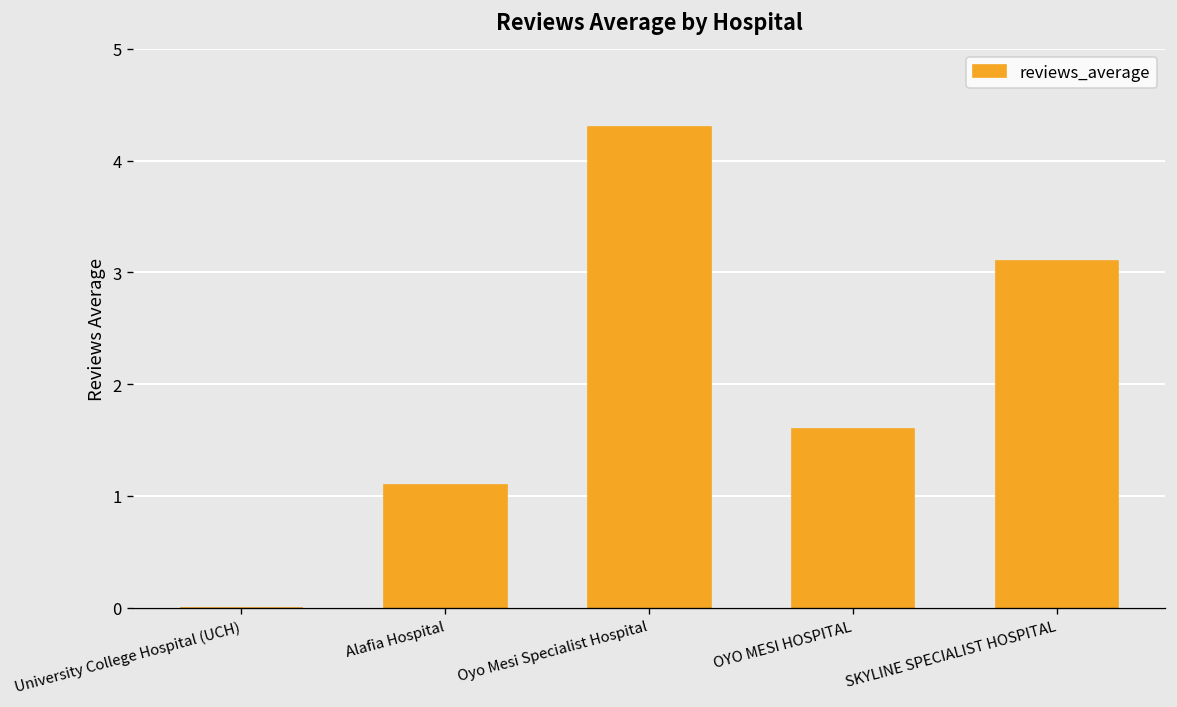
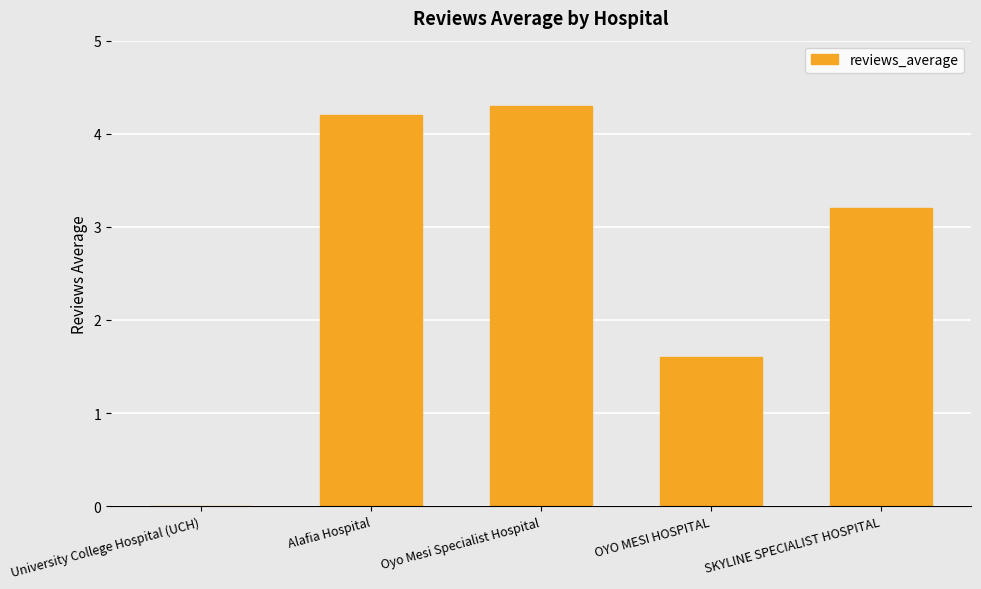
  {
    "University College Hospital (UCH)": 0.0,
-   "Alafia Hospital": 1.1,
+   "Alafia Hospital": 4.2,
    "Oyo Mesi Specialist Hospital": 4.3,
    "OYO MESI HOSPITAL": 1.6,
-   "SKYLINE SPECIALIST HOSPITAL": 3.1
+   "SKYLINE SPECIALIST HOSPITAL": 3.2
  }
